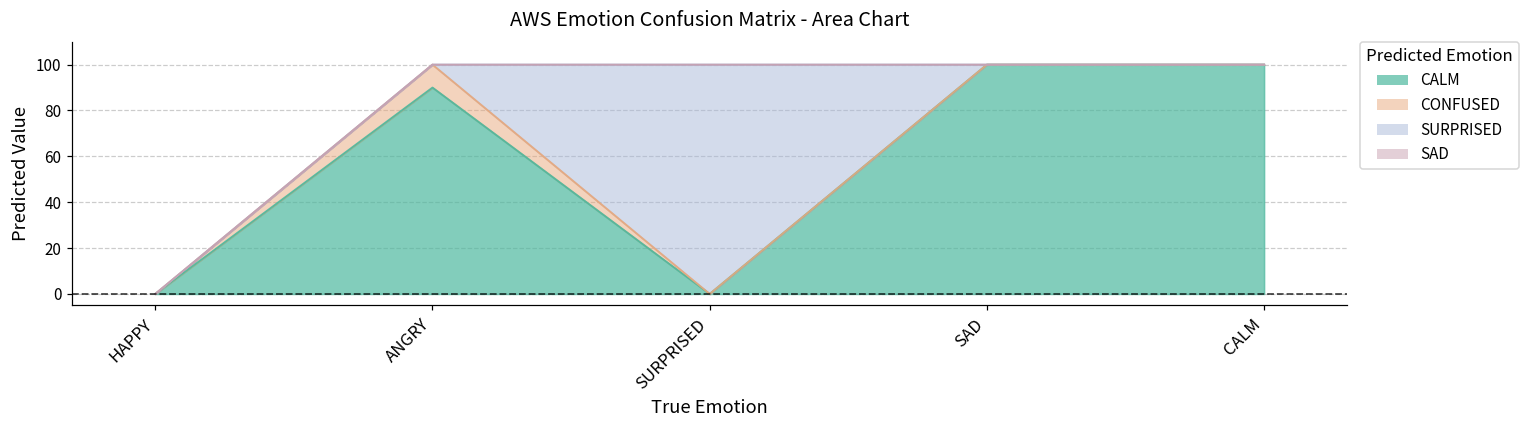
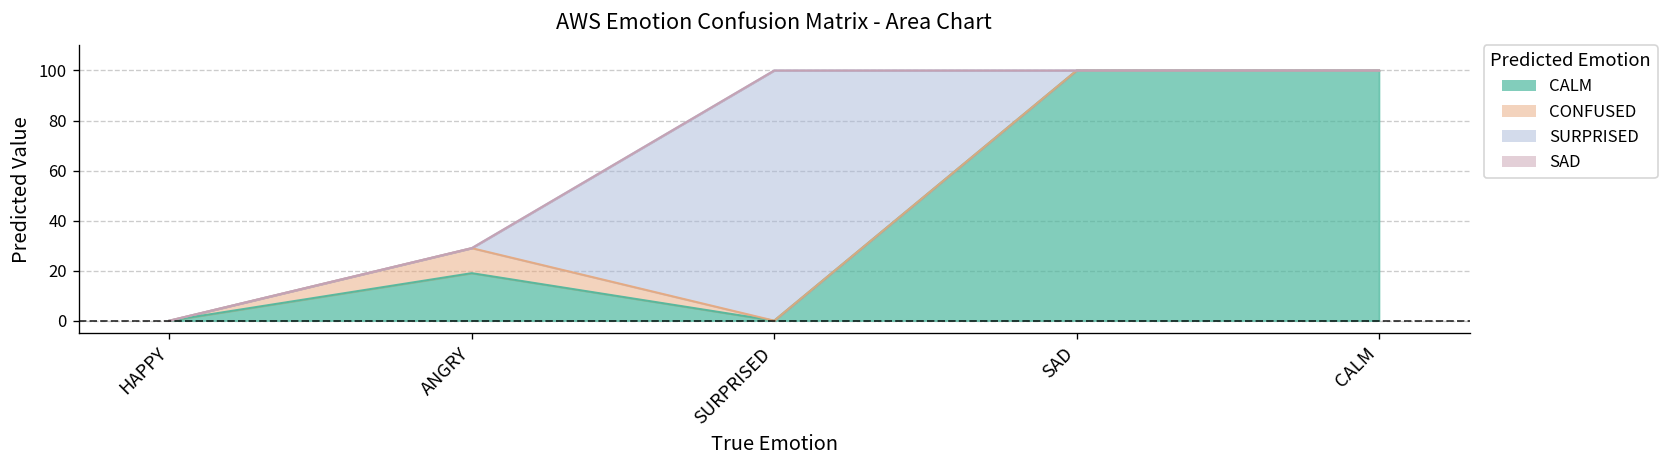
  {
    "CALM": {
-     "ANGRY": 90
+     "ANGRY": 19
    }
  }
